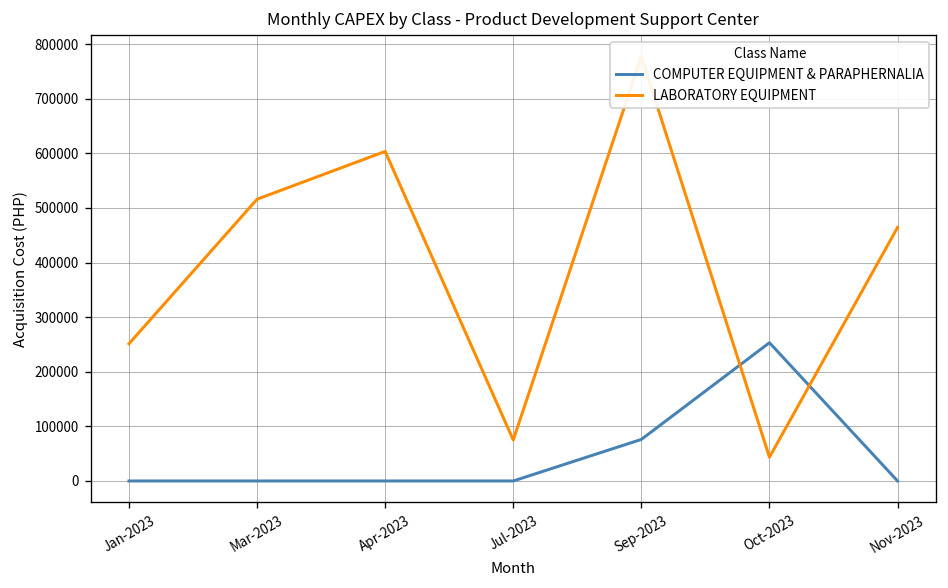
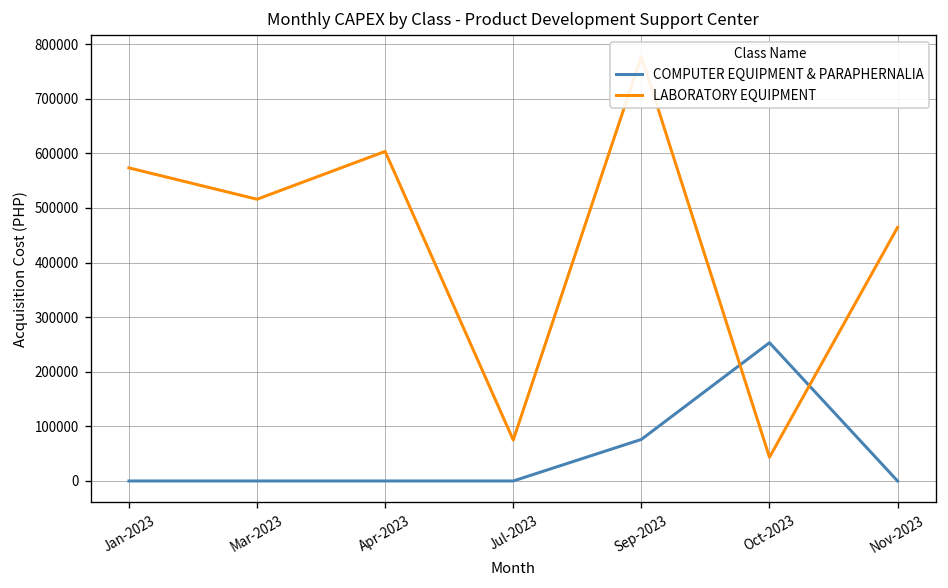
  {
    "COMPUTER EQUIPMENT & PARAPHERNALIA": {
      "Jan-2023": 0,
      "Mar-2023": 0,
      "Apr-2023": 0,
      "Jul-2023": 0,
      "Sep-2023": 80000,
      "Oct-2023": 250000,
      "Nov-2023": 0
    },
    "LABORATORY EQUIPMENT": {
-     "Jan-2023": 250000,
+     "Jan-2023": 570000,
      "Mar-2023": 520000,
      "Apr-2023": 600000,
      "Jul-2023": 80000,
      "Oct-2023": 40000,
      "Nov-2023": 460000
    }
  }
